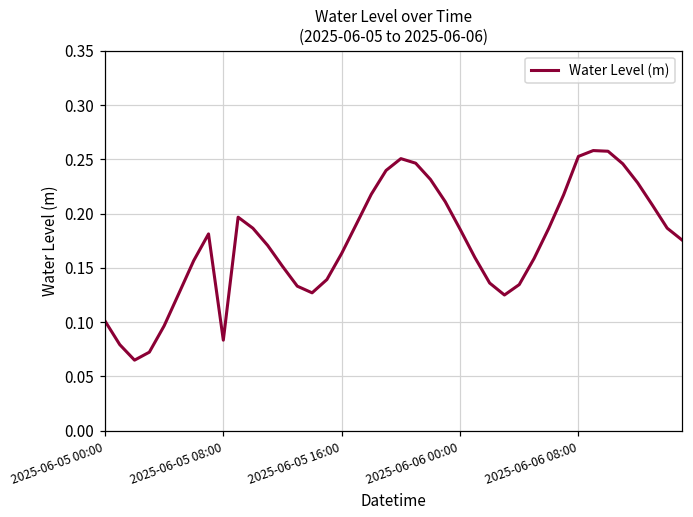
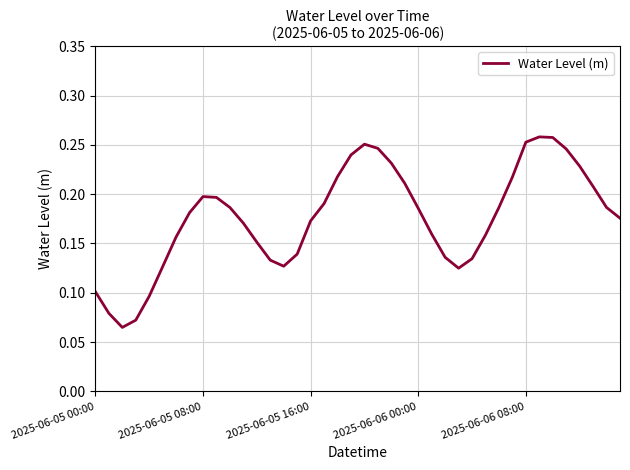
  {
    "2025-06-05 00:00": 0.10,
-   "2025-06-05 08:00": 0.08,
-   "2025-06-05 16:00": 0.16,
+   "2025-06-05 08:00": 0.20,
+   "2025-06-05 16:00": 0.17,
    "2025-06-06 00:00": 0.19,
    "2025-06-06 08:00": 0.25
  }
